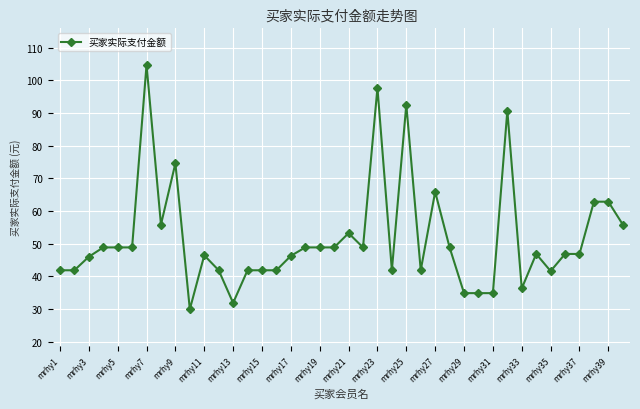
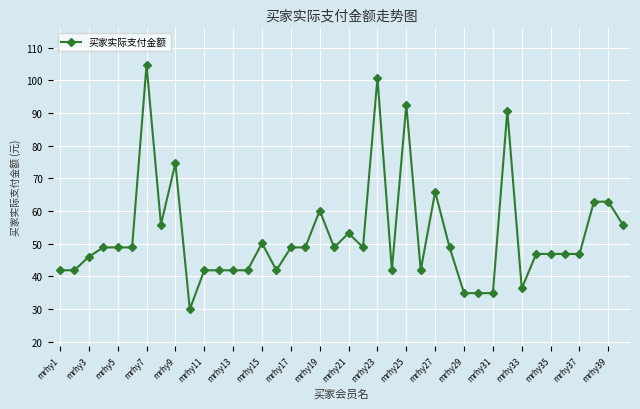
  {
    "mrhy1": 42,
    "mrhy3": 46,
    "mrhy5": 49,
    "mrhy7": 105,
    "mrhy9": 75,
-   "mrhy11": 46,
-   "mrhy13": 32,
-   "mrhy15": 42,
-   "mrhy17": 46,
-   "mrhy19": 49,
+   "mrhy11": 42,
+   "mrhy13": 42,
+   "mrhy15": 50,
+   "mrhy17": 49,
+   "mrhy19": 60,
    "mrhy21": 53,
-   "mrhy23": 98,
+   "mrhy23": 101,
    "mrhy25": 93,
    "mrhy27": 66,
    "mrhy29": 35,
    "mrhy31": 35,
    "mrhy33": 36,
-   "mrhy35": 42,
+   "mrhy35": 47,
    "mrhy37": 47,
    "mrhy39": 63
  }
